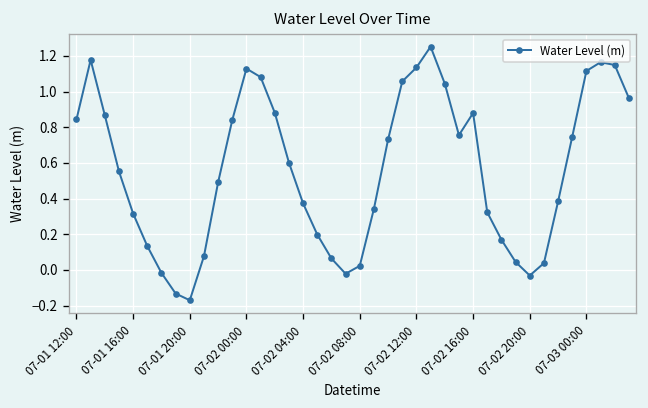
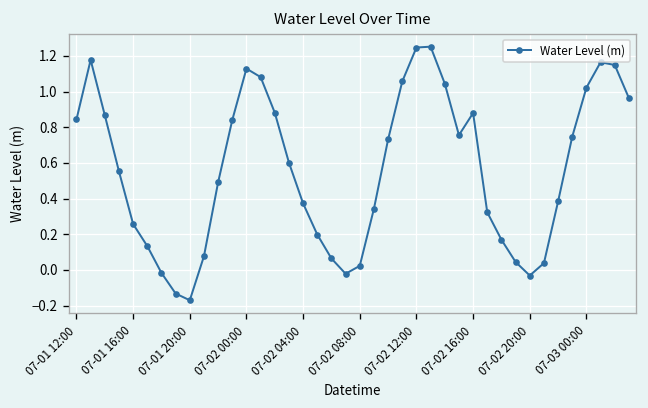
  {
    "07-01 12:00": 0.84,
-   "07-01 16:00": 0.32,
+   "07-01 16:00": 0.26,
    "07-01 20:00": -0.17,
    "07-02 00:00": 1.13,
    "07-02 04:00": 0.37,
    "07-02 08:00": 0.02,
-   "07-02 12:00": 1.13,
+   "07-02 12:00": 1.25,
    "07-02 16:00": 0.88,
    "07-02 20:00": -0.03,
-   "07-03 00:00": 1.12
+   "07-03 00:00": 1.02
  }
